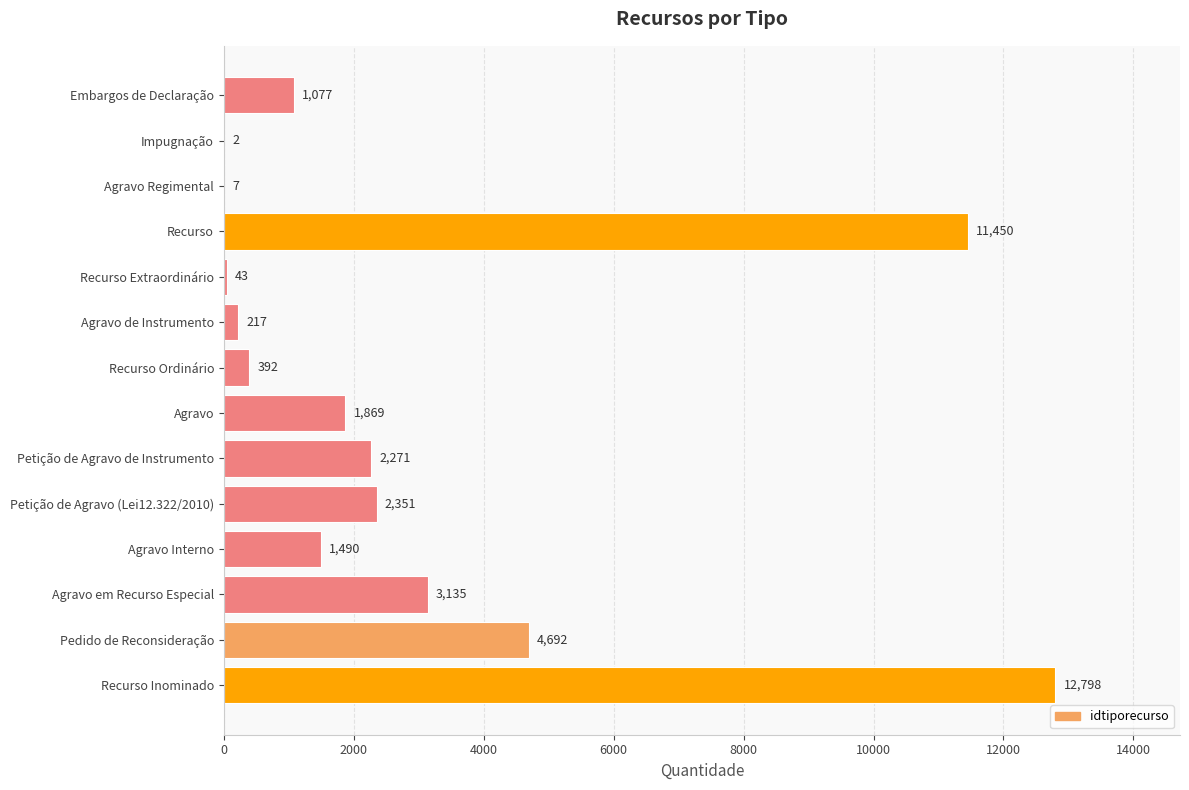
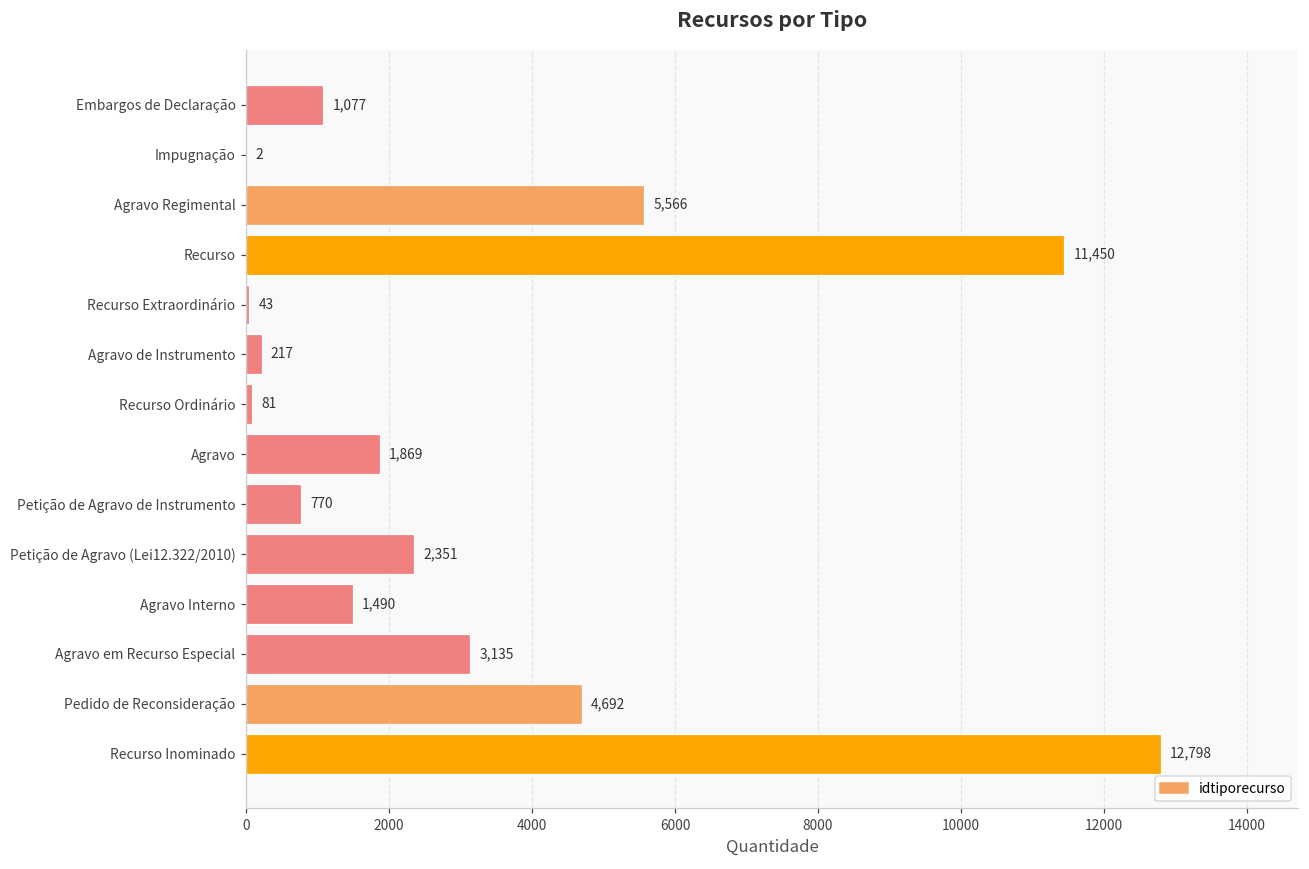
  {
    "Embargos de Declaração": "1,077",
    "Impugnação": "2",
-   "Agravo Regimental": "7",
+   "Agravo Regimental": "5,566",
    "Recurso": "11,450",
    "Recurso Extraordinário": "43",
    "Agravo de Instrumento": "217",
-   "Recurso Ordinário": "392",
+   "Recurso Ordinário": "81",
    "Agravo": "1,869",
-   "Petição de Agravo de Instrumento": "2,271",
+   "Petição de Agravo de Instrumento": "770",
    "Petição de Agravo (Lei12.322/2010)": "2,351",
    "Agravo Interno": "1,490",
    "Agravo em Recurso Especial": "3,135",
    "Pedido de Reconsideração": "4,692",
    "Recurso Inominado": "12,798"
  }
